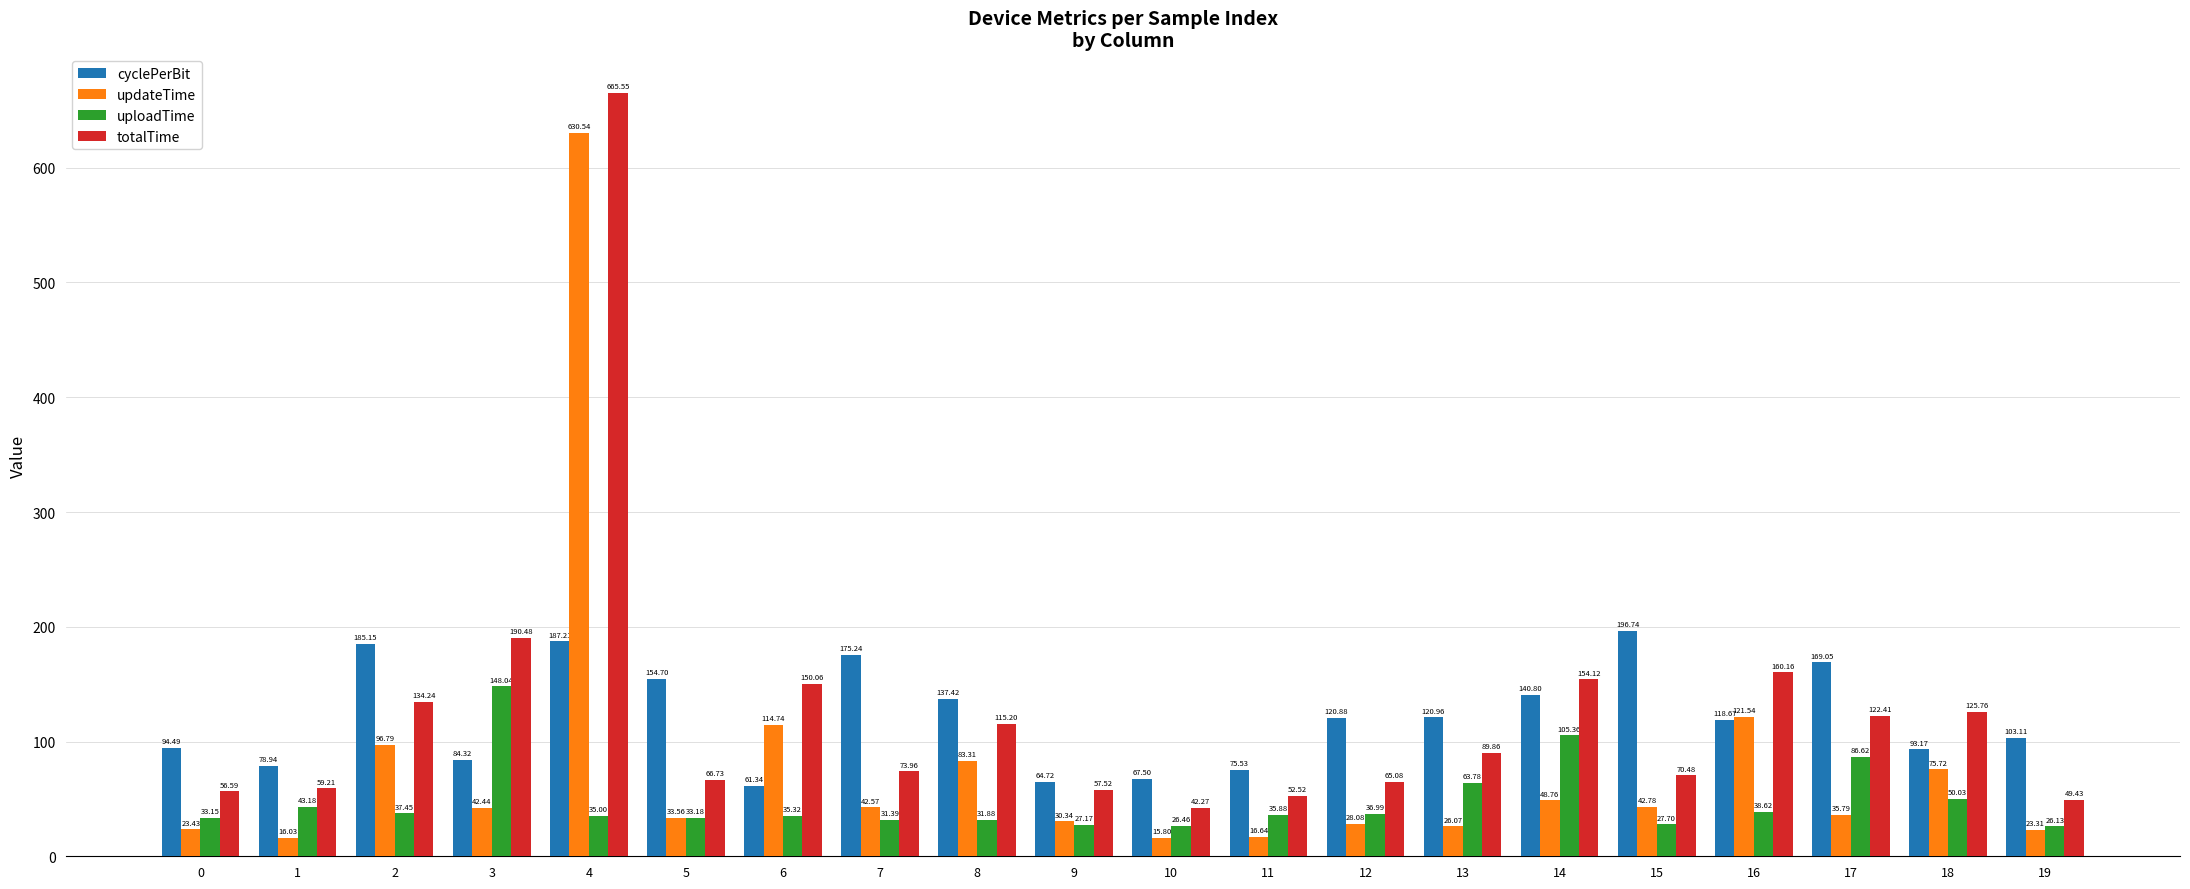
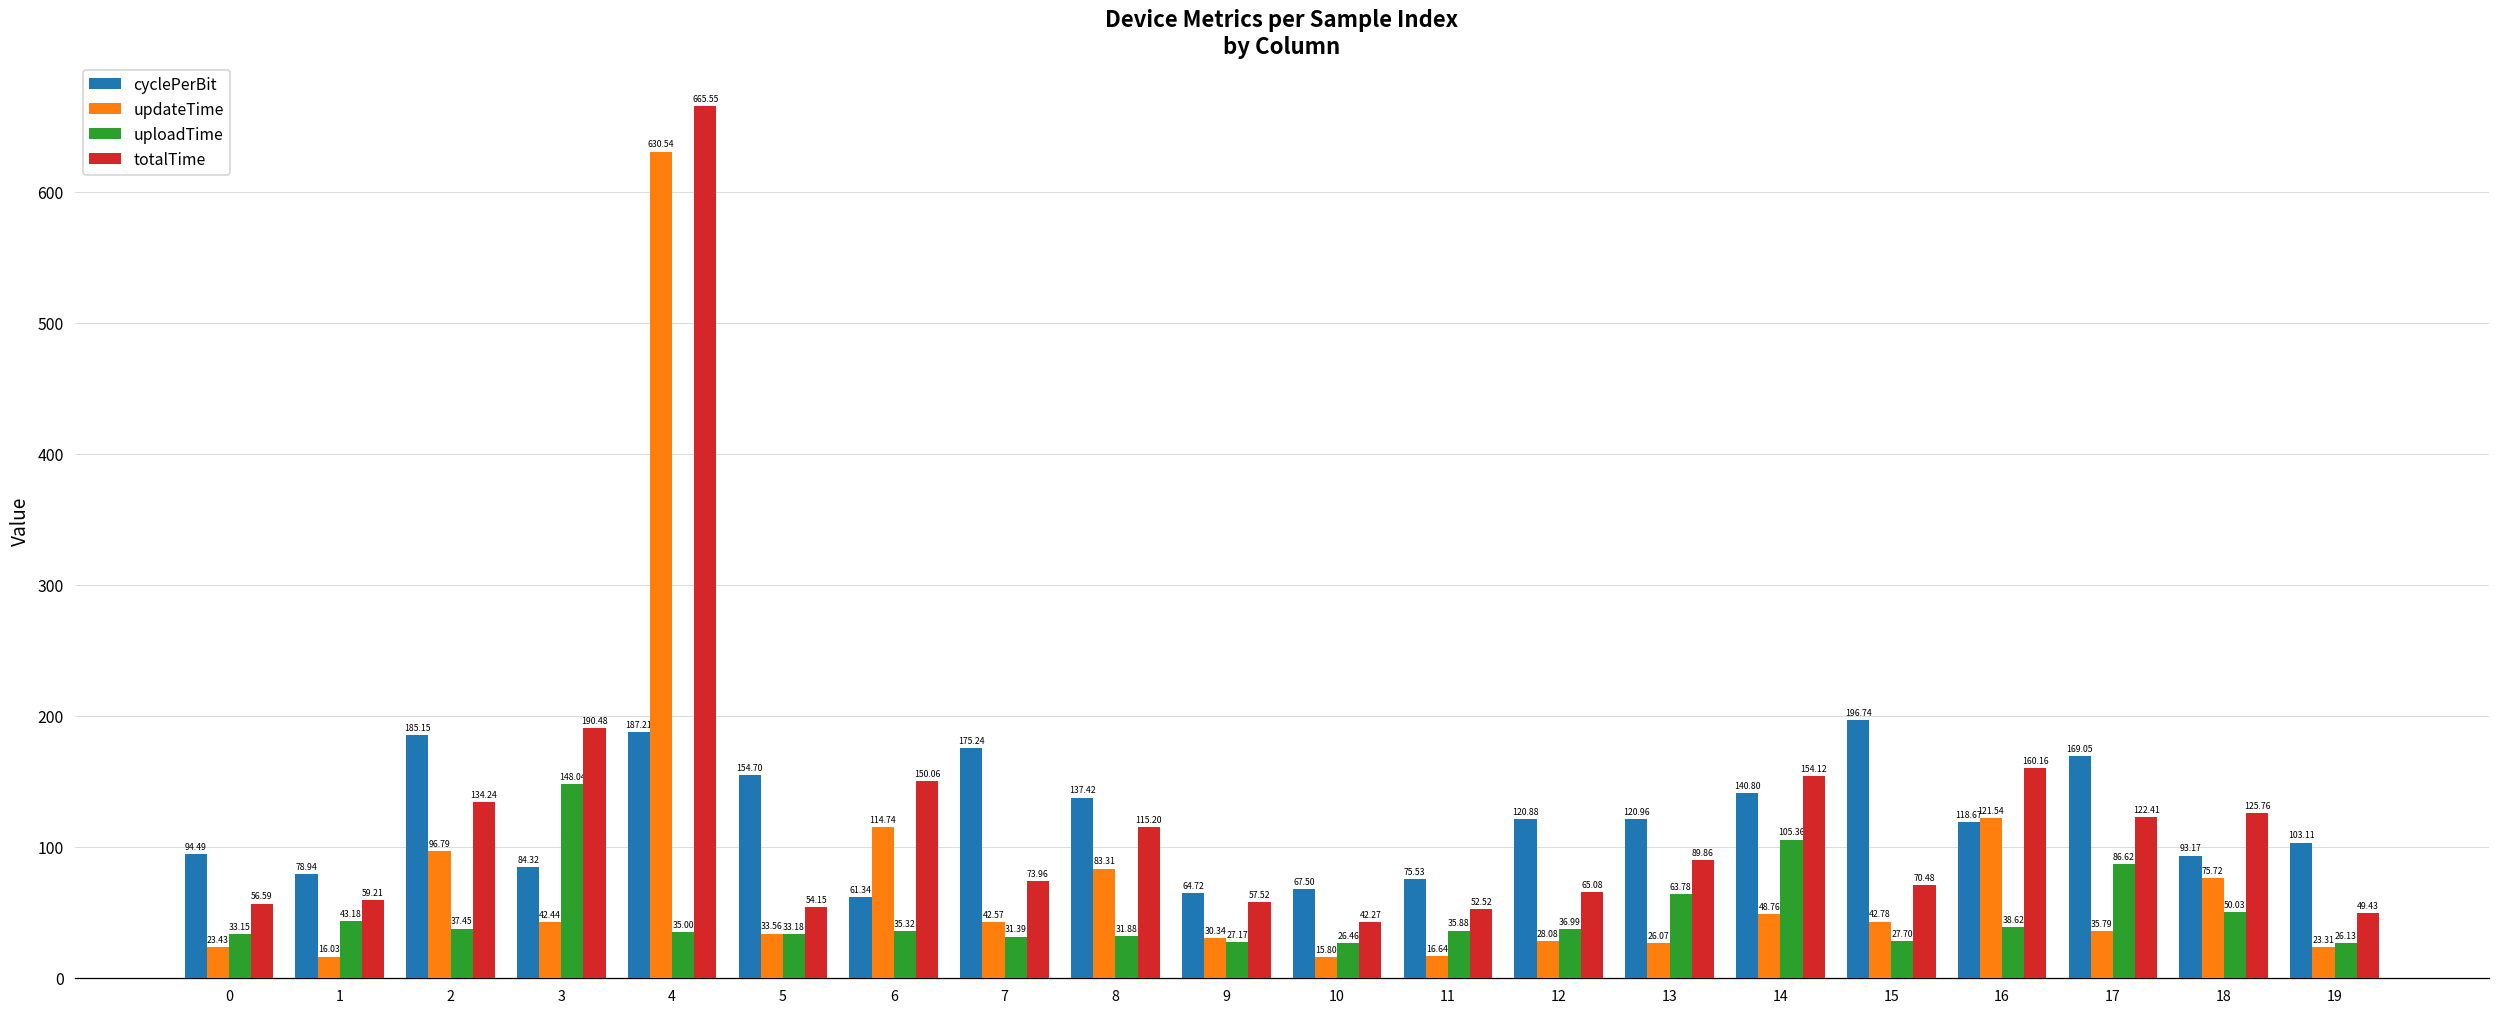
  {
    "cyclePerBit": {
      "0": 94.49,
      "1": 78.94,
      "2": 185.15,
      "3": 84.32,
      "4": 187.21,
      "5": 154.70,
      "6": 61.34,
      "7": 175.24,
      "8": 137.42,
      "9": 64.72,
      "10": 67.50,
      "11": 75.53,
      "12": 120.88,
      "13": 120.96,
      "14": 140.80,
      "15": 196.74,
      "16": 118.67,
      "17": 169.05,
      "18": 93.17,
      "19": 103.11
    },
    "updateTime": {
      "0": 23.43,
      "1": 16.03,
      "2": 96.79,
      "3": 42.44,
      "4": 630.54,
      "5": 33.56,
      "6": 114.74,
      "7": 42.57,
      "8": 83.31,
      "9": 30.34,
      "10": 15.80,
      "11": 16.64,
      "12": 28.08,
      "13": 26.07,
      "14": 48.76,
      "15": 42.78,
      "16": 121.54,
      "17": 35.79,
      "18": 75.72,
      "19": 23.31
    },
    "uploadTime": {
      "0": 33.15,
      "1": 43.18,
      "2": 37.45,
      "3": 148.04,
      "4": 35.00,
      "5": 33.18,
      "6": 35.32,
      "7": 31.39,
      "8": 31.88,
      "9": 27.17,
      "10": 26.46,
      "11": 35.88,
      "12": 36.99,
      "13": 63.78,
      "14": 105.36,
      "15": 27.70,
      "16": 38.62,
      "17": 86.62,
      "18": 50.03,
      "19": 26.13
    },
    "totalTime": {
      "0": 56.59,
      "1": 59.21,
      "2": 134.24,
      "3": 190.48,
      "4": 665.55,
-     "5": 66.73,
+     "5": 54.15,
      "6": 150.06,
      "7": 73.96,
      "8": 115.20,
      "9": 57.52,
      "10": 42.27,
      "11": 52.52,
      "12": 65.08,
      "13": 89.86,
      "14": 154.12,
      "15": 70.48,
      "16": 160.16,
      "17": 122.41,
      "18": 125.76,
      "19": 49.43
    }
  }
